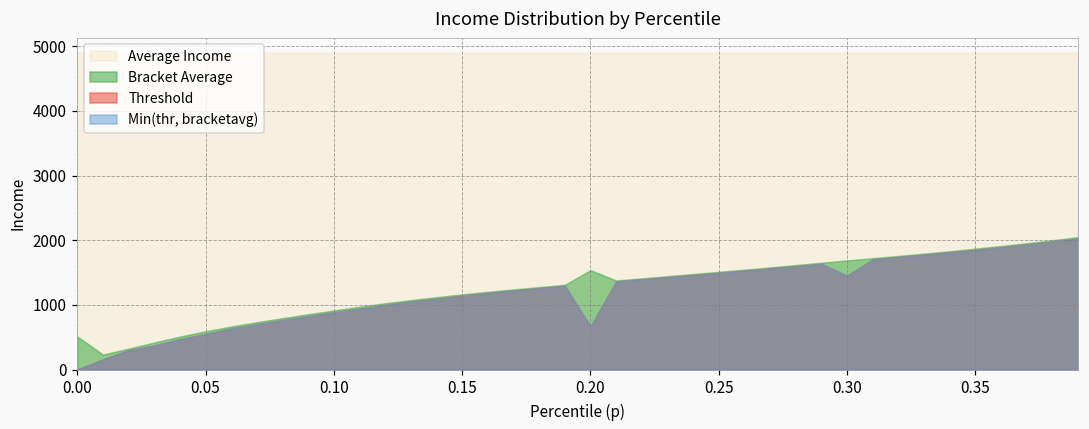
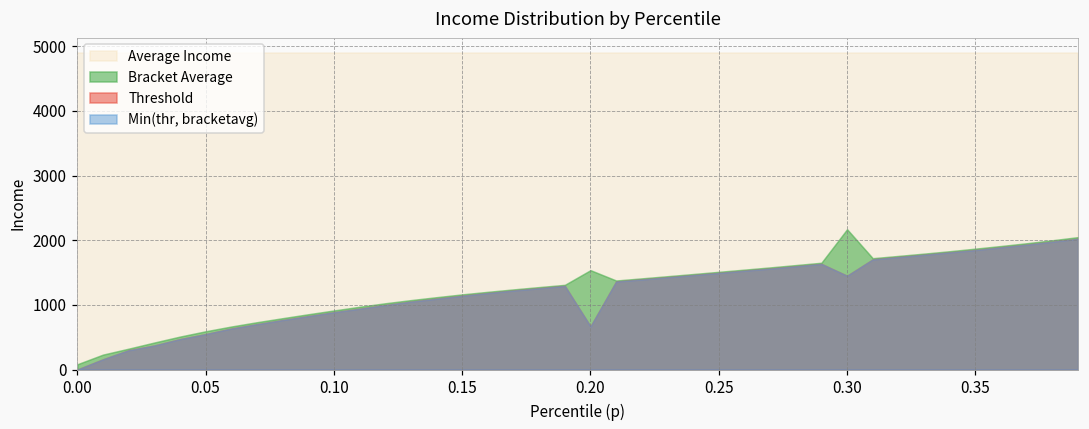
  {
    "Average Income": {
      "0.00": 4900,
      "0.10": 4900,
      "0.15": 4900,
      "0.20": 4900,
      "0.25": 4900,
      "0.30": 4900,
      "0.35": 4900
    },
    "Bracket Average": {
-     "0.00": 500,
+     "0.00": 100,
      "0.05": 600,
      "0.20": 1500,
-     "0.30": 1700
+     "0.30": 2200
    },
    "Min(thr, bracketavg)": {
      "0.00": 0,
      "0.05": 500,
      "0.20": 700,
      "0.30": 1500
    }
  }
